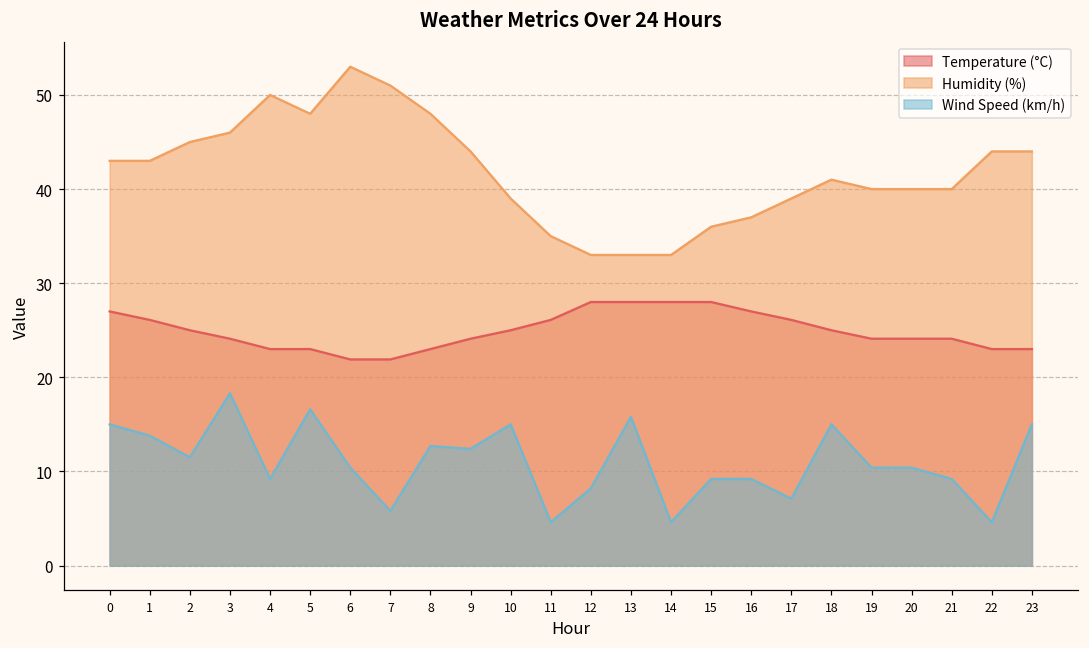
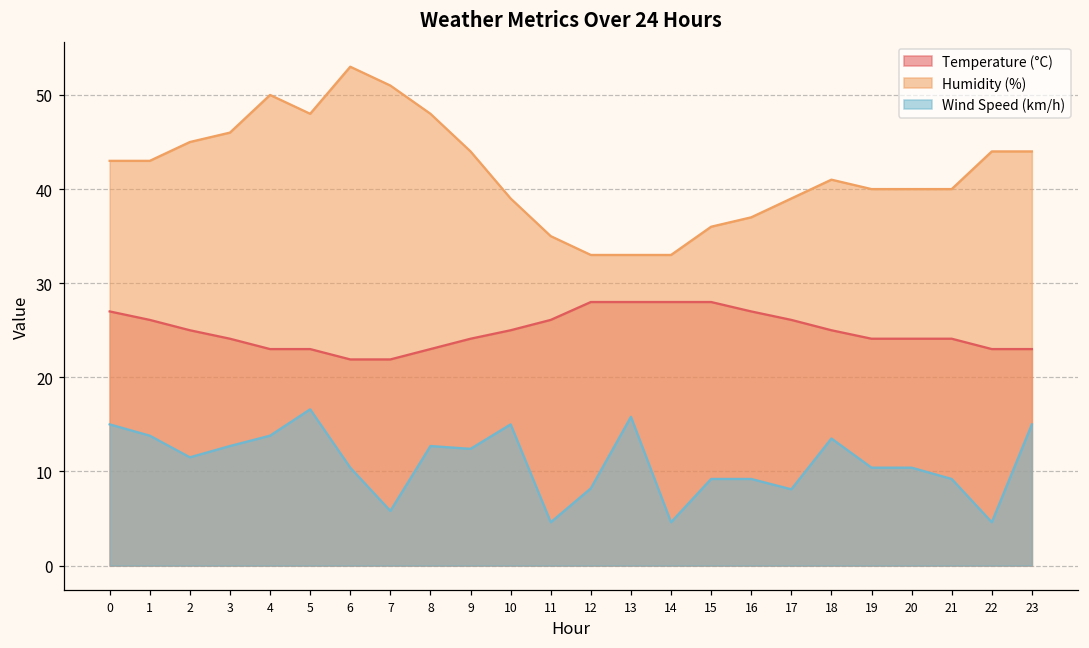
  {
    "Wind Speed (km/h)": {
      "0": 15,
      "1": 14,
      "2": 12,
-     "3": 18,
-     "4": 9,
+     "3": 13,
+     "4": 14,
      "5": 17,
      "6": 10,
      "7": 6,
      "8": 13,
      "9": 12,
      "10": 15,
      "11": 5,
      "12": 8,
      "13": 16,
      "14": 5,
      "15": 9,
      "16": 9,
-     "17": 7,
-     "18": 15,
+     "17": 8,
+     "18": 14,
      "19": 10,
      "20": 10,
      "21": 9,
      "22": 5,
      "23": 15
    }
  }
